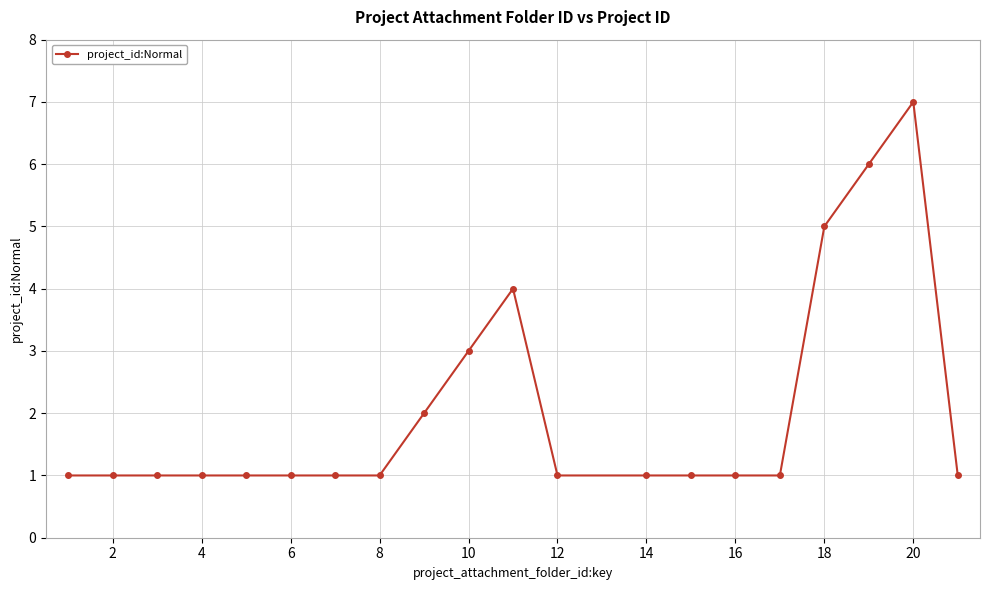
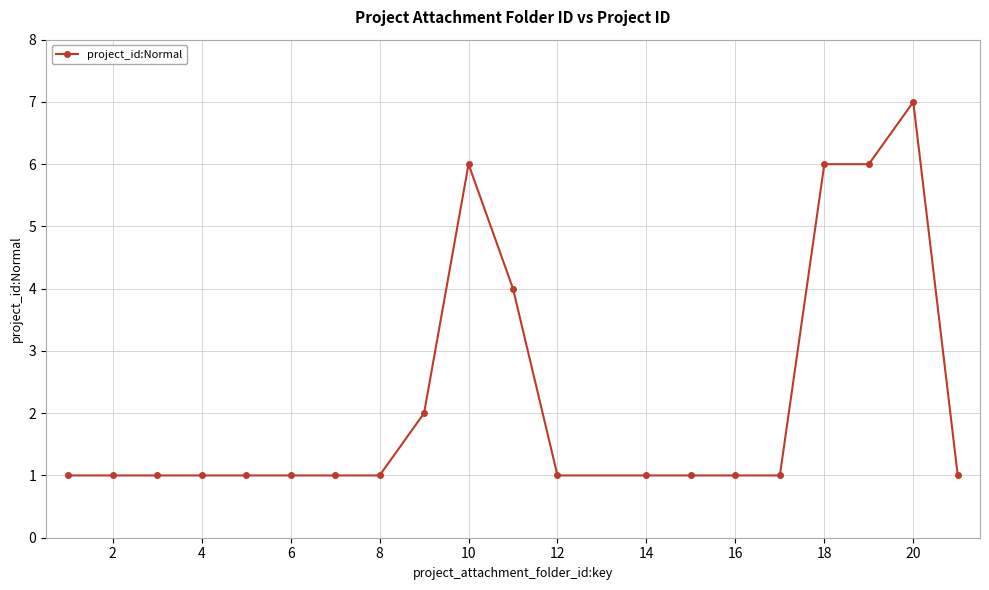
  {
    "2": 1,
    "4": 1,
    "6": 1,
    "8": 1,
-   "10": 3,
+   "10": 6,
    "12": 1,
    "14": 1,
    "16": 1,
-   "18": 5,
+   "18": 6,
    "20": 7
  }
